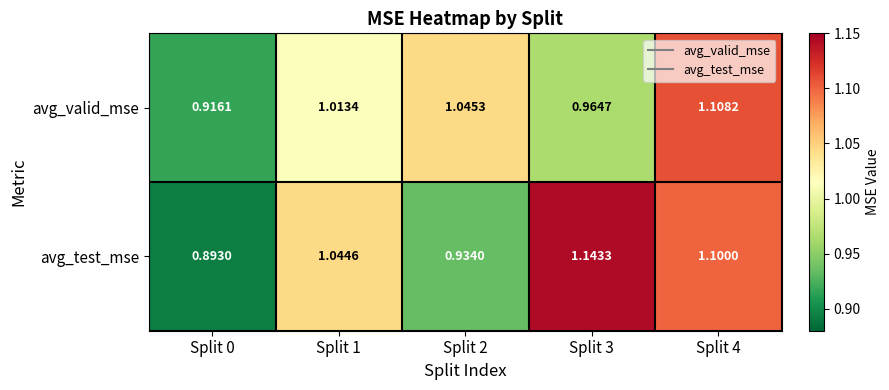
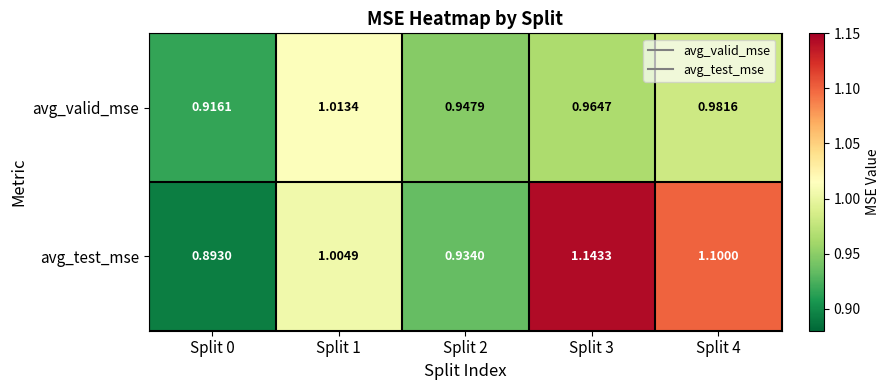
  {
    "avg_valid_mse": {
      "Split 0": 0.9161,
      "Split 1": 1.0134,
-     "Split 2": 1.0453,
+     "Split 2": 0.9479,
      "Split 3": 0.9647,
-     "Split 4": 1.1082
+     "Split 4": 0.9816
    },
    "avg_test_mse": {
      "Split 0": 0.8930,
-     "Split 1": 1.0446,
+     "Split 1": 1.0049,
      "Split 2": 0.9340,
      "Split 3": 1.1433,
      "Split 4": 1.1000
    }
  }
